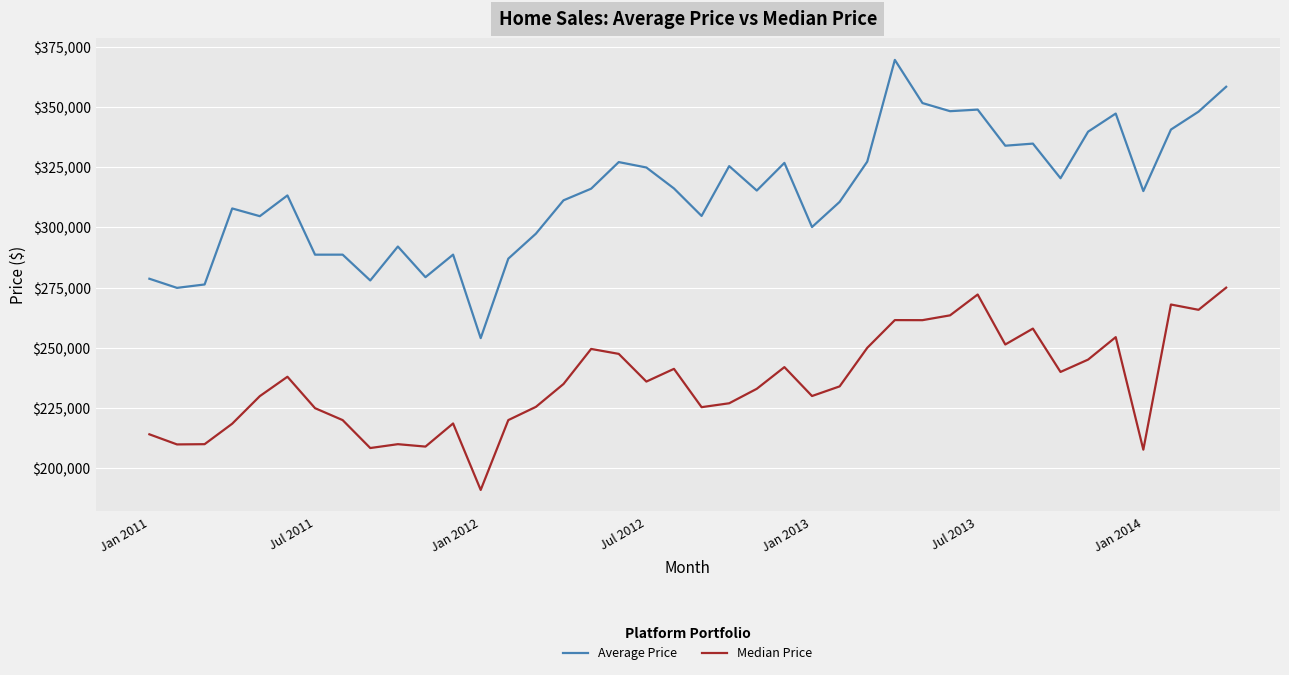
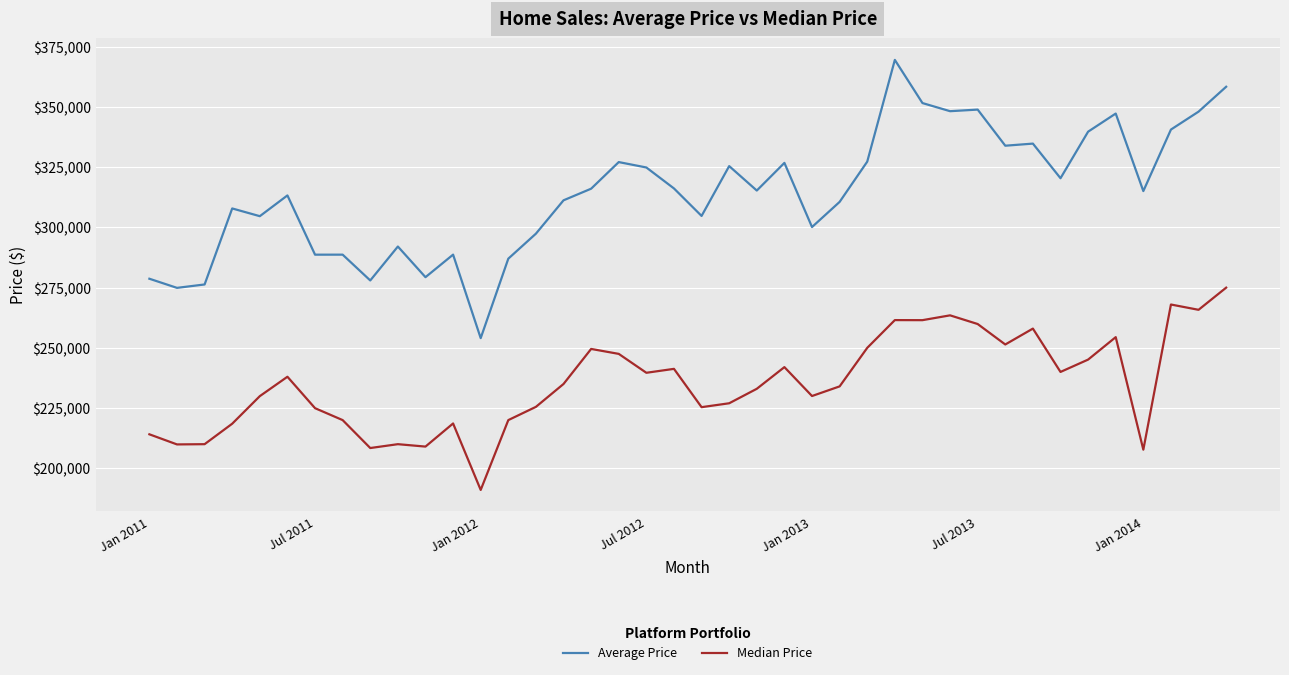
  {
    "Average Price": {
      "Jan 2011": "$279,000",
      "Jul 2011": "$289,000",
      "Jan 2012": "$254,000",
      "Jul 2012": "$325,000",
      "Jan 2013": "$300,000",
      "Jul 2013": "$349,000",
      "Jan 2014": "$315,000"
    },
    "Median Price": {
      "Jan 2011": "$214,000",
      "Jul 2011": "$225,000",
      "Jan 2012": "$191,000",
-     "Jul 2012": "$236,000",
+     "Jul 2012": "$240,000",
      "Jan 2013": "$230,000",
-     "Jul 2013": "$272,000",
+     "Jul 2013": "$260,000",
      "Jan 2014": "$208,000"
    }
  }
